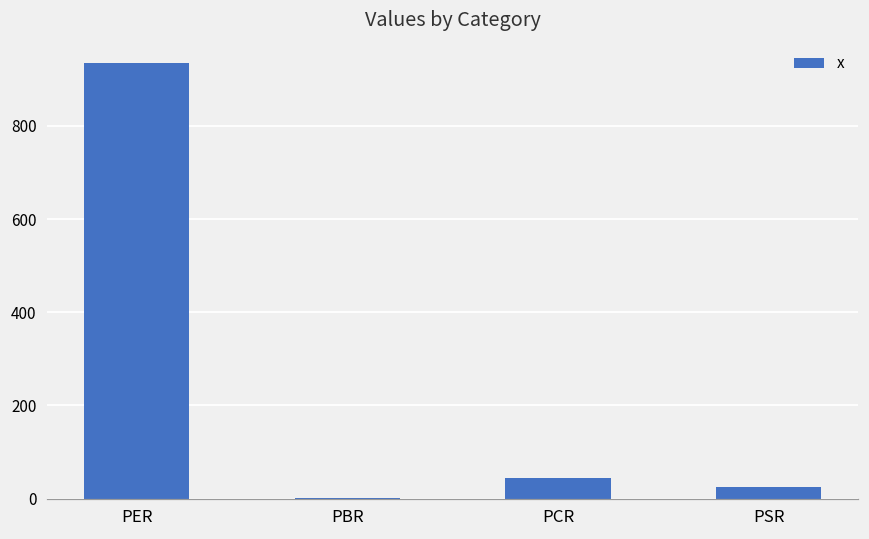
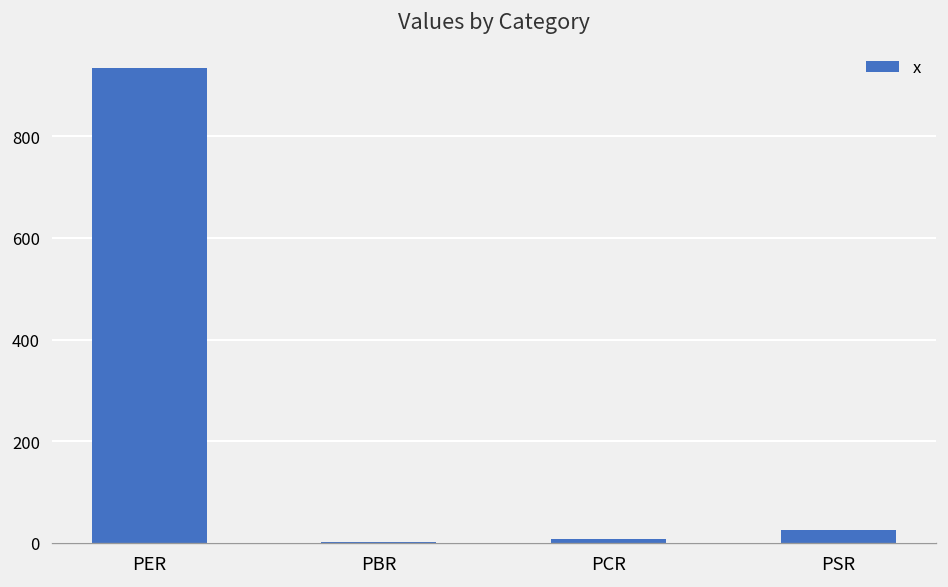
  {
    "PER": 930,
-   "PCR": 40,
+   "PCR": 10,
    "PSR": 30
  }
